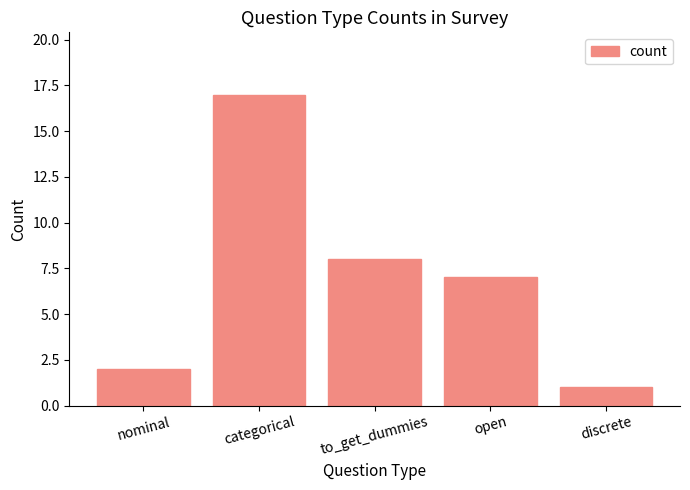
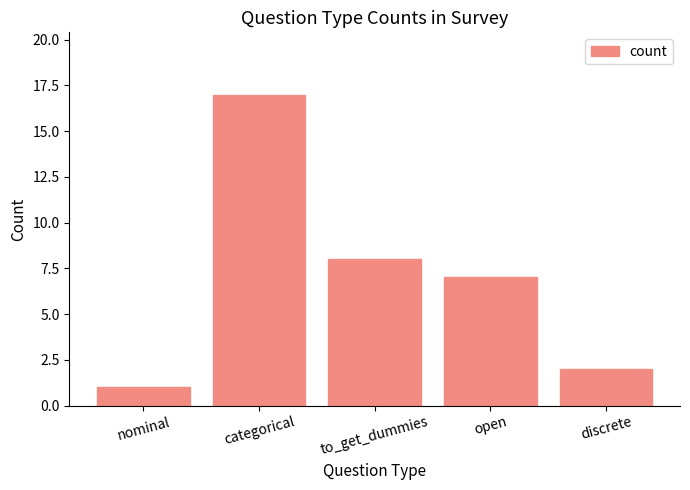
  {
-   "nominal": 2,
+   "nominal": 1,
    "categorical": 17,
    "to_get_dummies": 8,
    "open": 7,
-   "discrete": 1
+   "discrete": 2
  }
